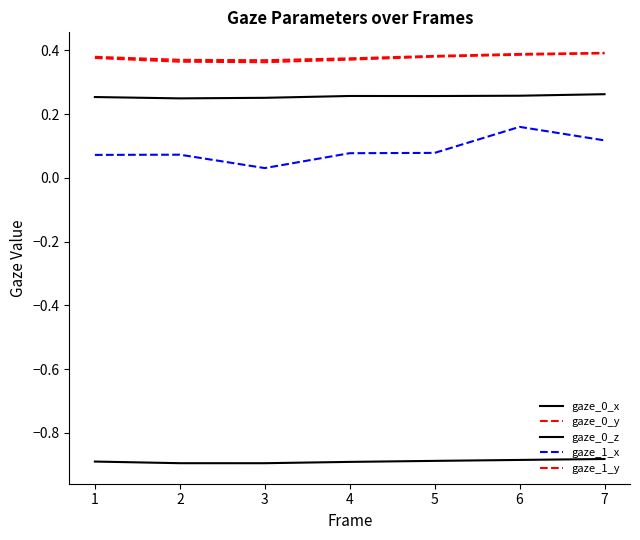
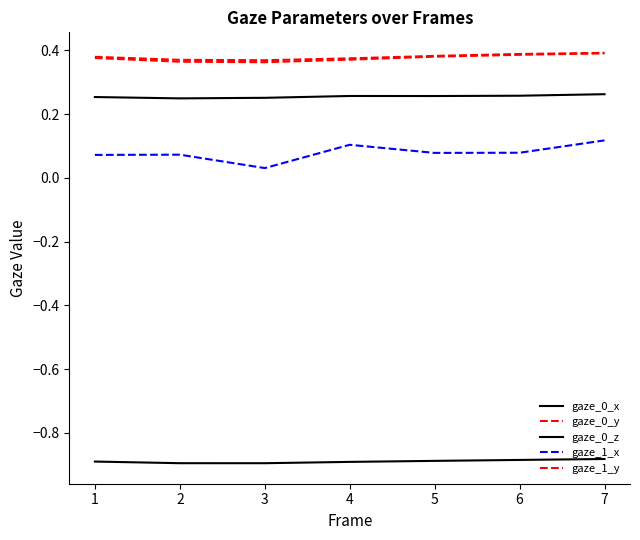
  {
    "gaze_1_x": {
      "1": 0.07,
      "2": 0.07,
      "3": 0.03,
-     "4": 0.08,
+     "4": 0.10,
      "5": 0.08,
-     "6": 0.16,
+     "6": 0.08,
      "7": 0.12
    }
  }
